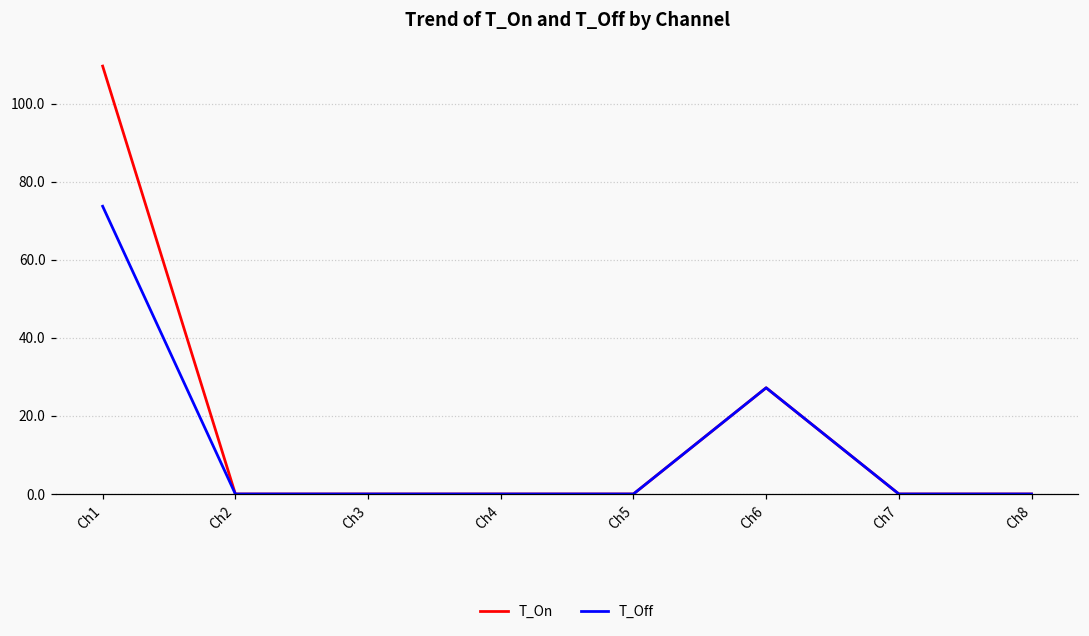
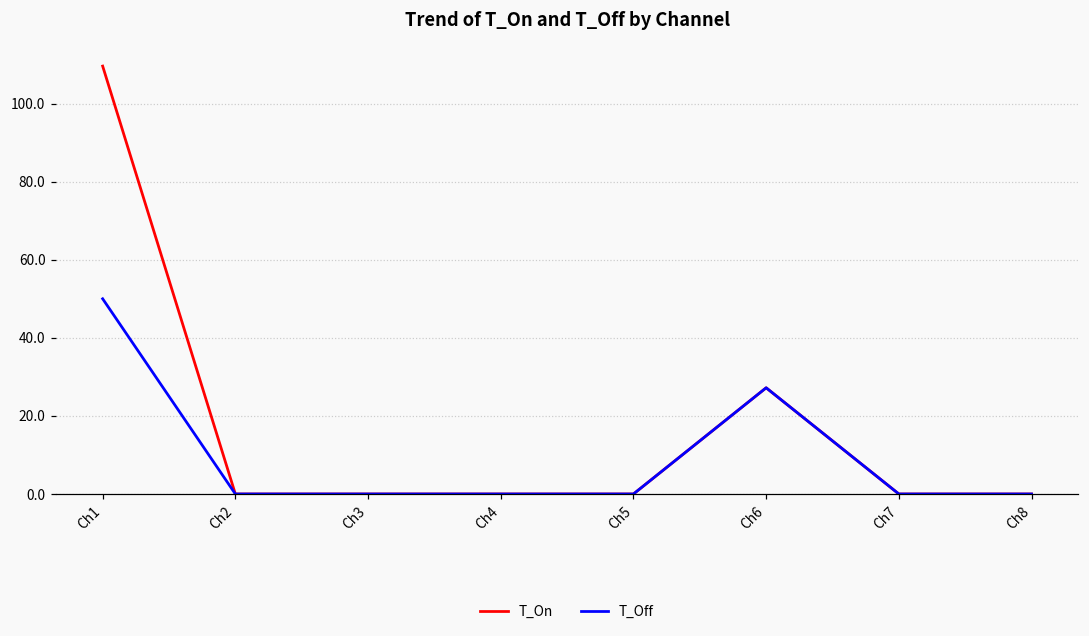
  {
    "T_On": {
      "Ch1": 110
    },
    "T_Off": {
-     "Ch1": 74
+     "Ch1": 50
    }
  }
